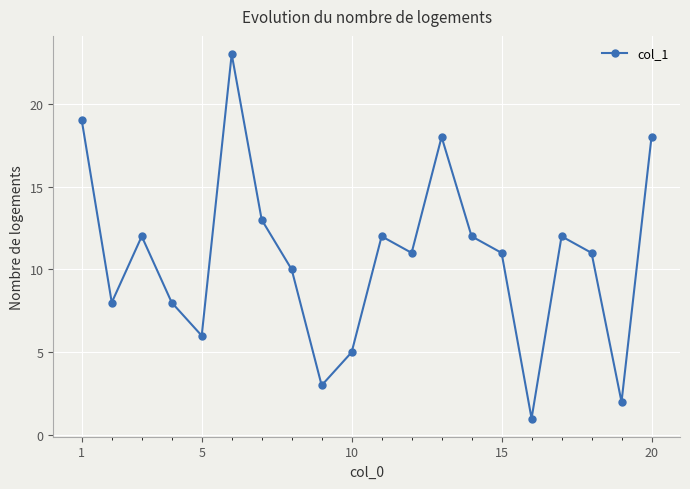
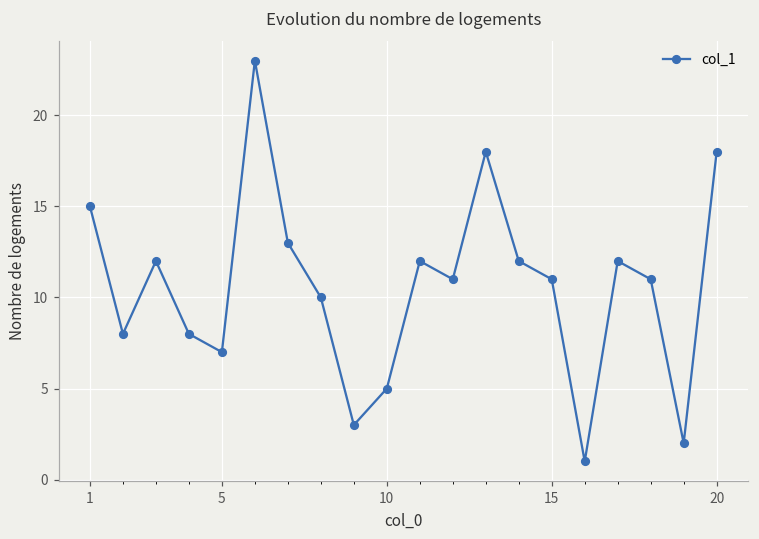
  {
-   "1": 19,
-   "5": 6,
+   "1": 15,
+   "5": 7,
    "10": 5,
    "15": 11,
    "20": 18
  }
